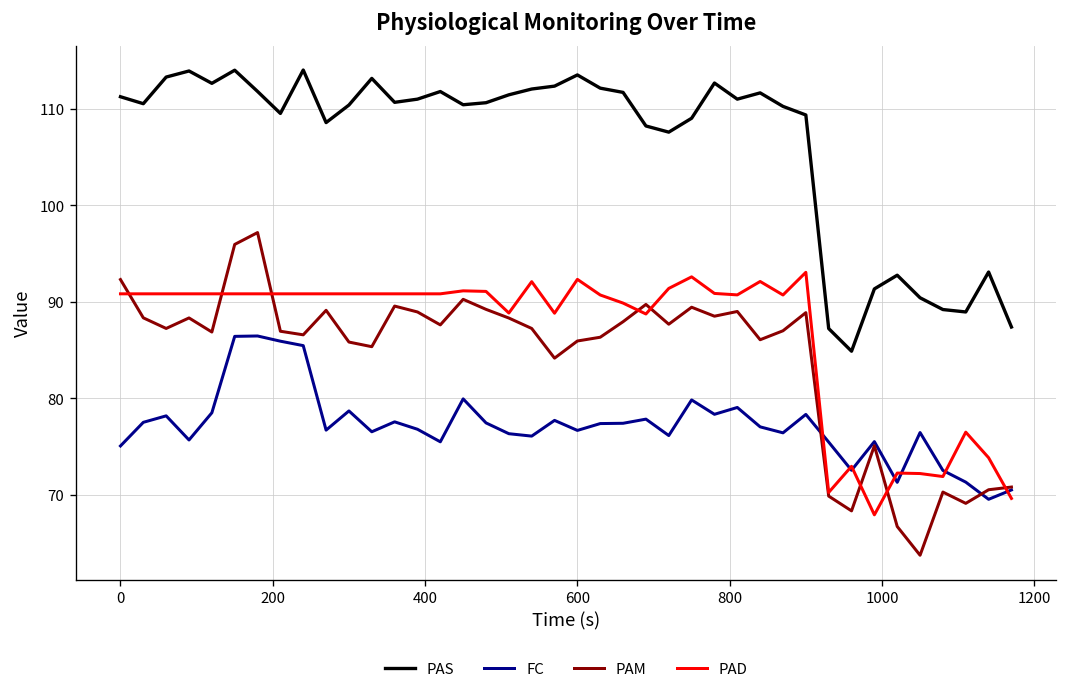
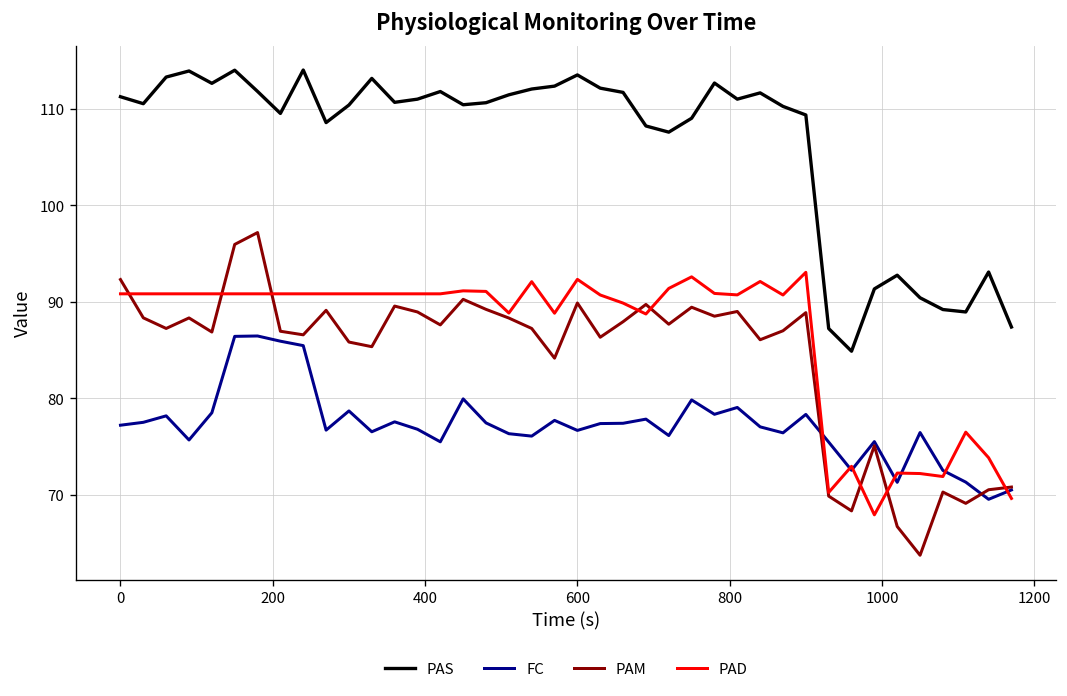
  {
    "PAS": {
      "0": 111,
      "600": 114
    },
    "FC": {
-     "0": 75,
+     "0": 77,
      "600": 77
    },
    "PAM": {
      "0": 92,
-     "600": 86
+     "600": 90
    },
    "PAD": {
      "0": 91,
      "600": 92
    }
  }
